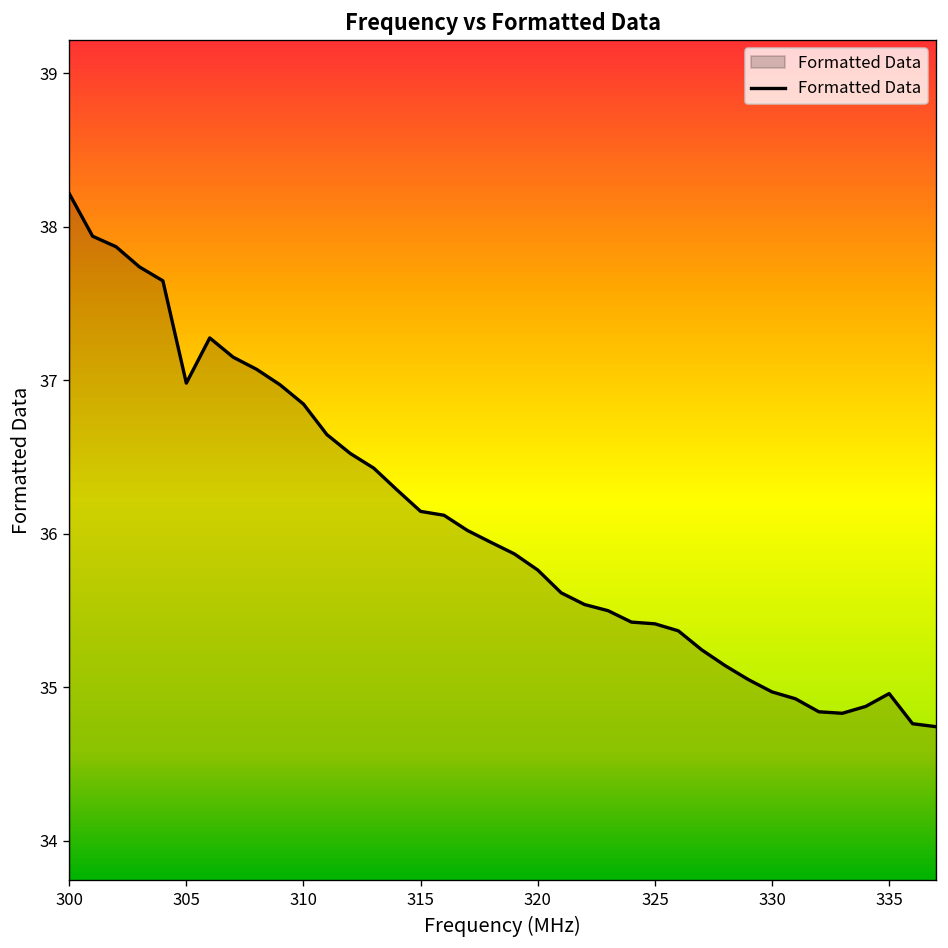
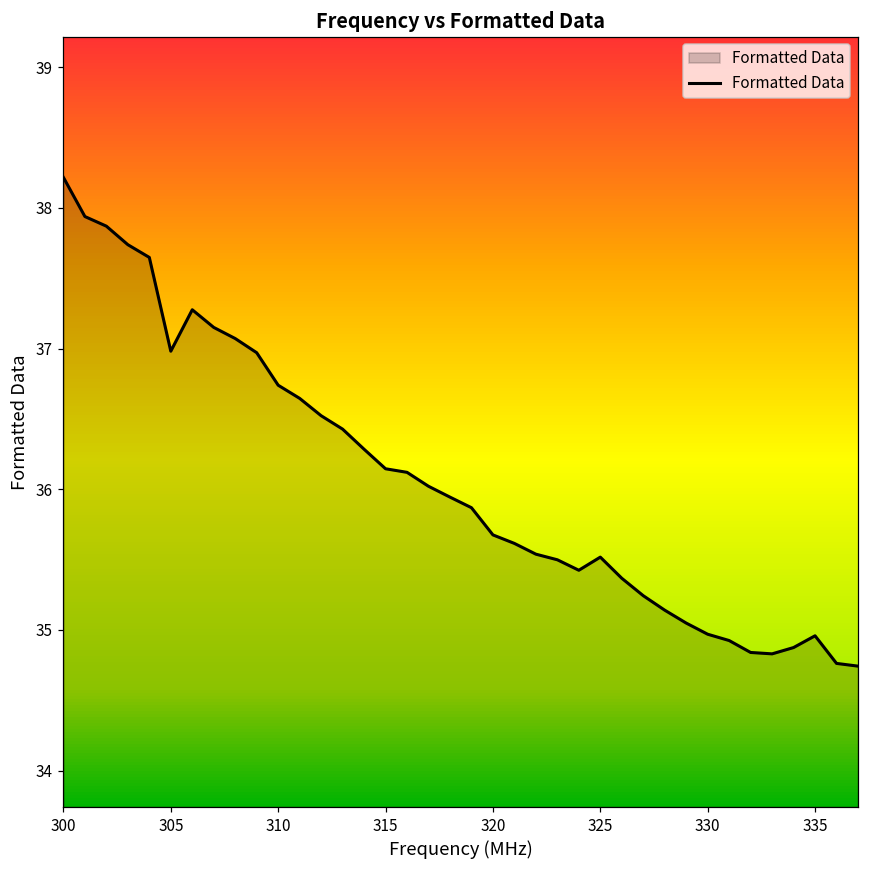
  {
    "300": 38.22,
    "305": 36.98,
-   "310": 36.84,
+   "310": 36.74,
    "315": 36.15,
-   "320": 35.76,
-   "325": 35.41,
+   "320": 35.68,
+   "325": 35.52,
    "330": 34.97,
    "335": 34.96
  }
